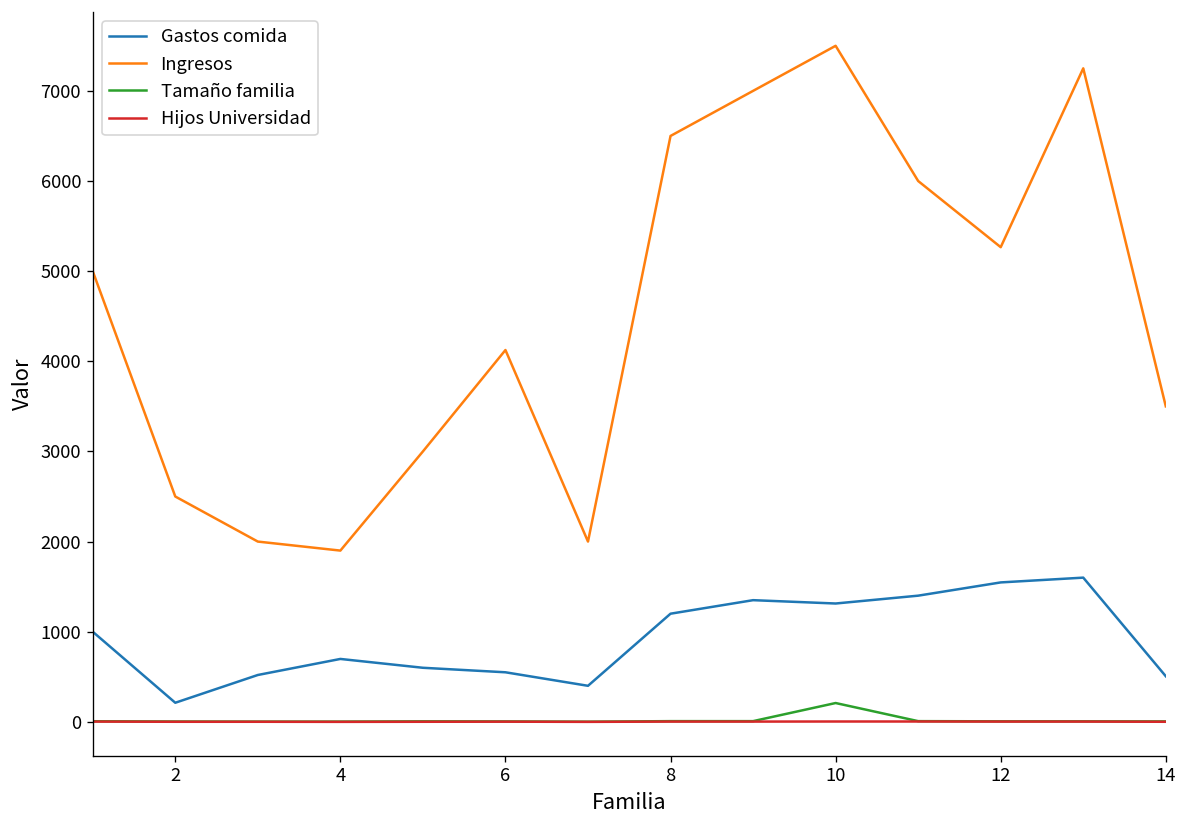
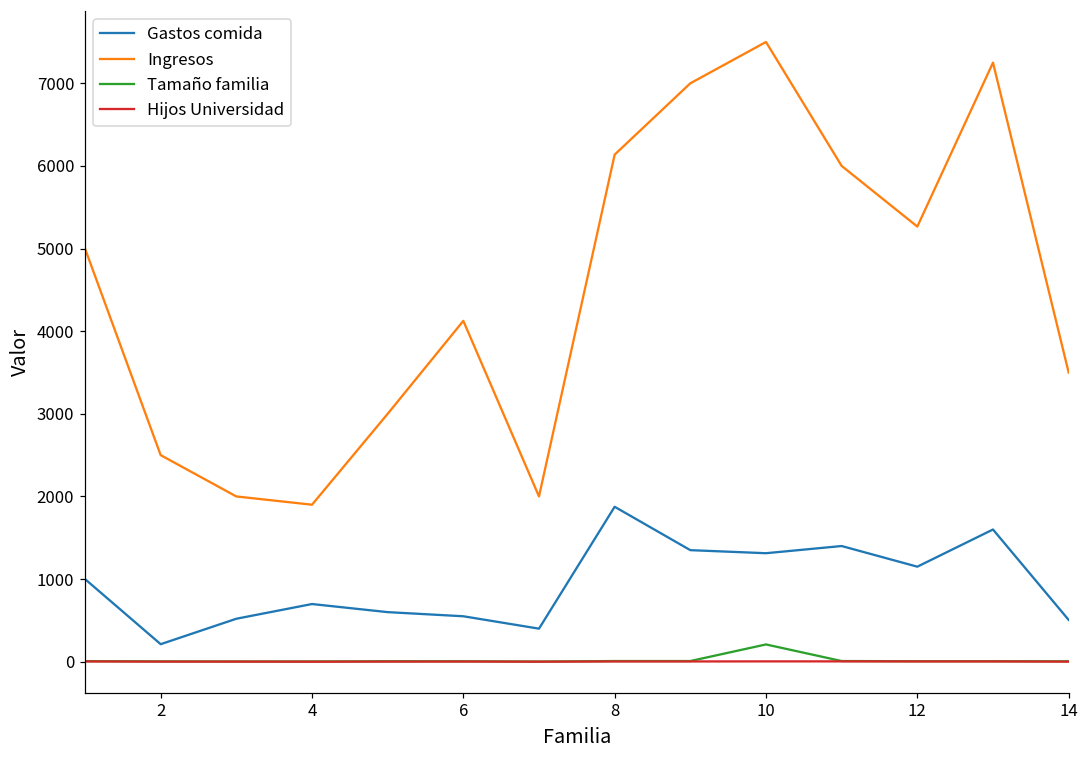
  {
    "Gastos comida": {
      "2": 200,
      "4": 700,
      "6": 600,
-     "8": 1200,
+     "8": 1900,
      "10": 1300,
-     "12": 1500,
+     "12": 1200,
      "14": 500
    },
    "Ingresos": {
      "2": 2500,
      "4": 1900,
      "6": 4100,
-     "8": 6500,
+     "8": 6100,
      "10": 7500,
      "12": 5300,
      "14": 3500
    },
    "Tamaño familia": {
      "10": 200
    },
    "Hijos Universidad": {
      "10": 0
    }
  }
